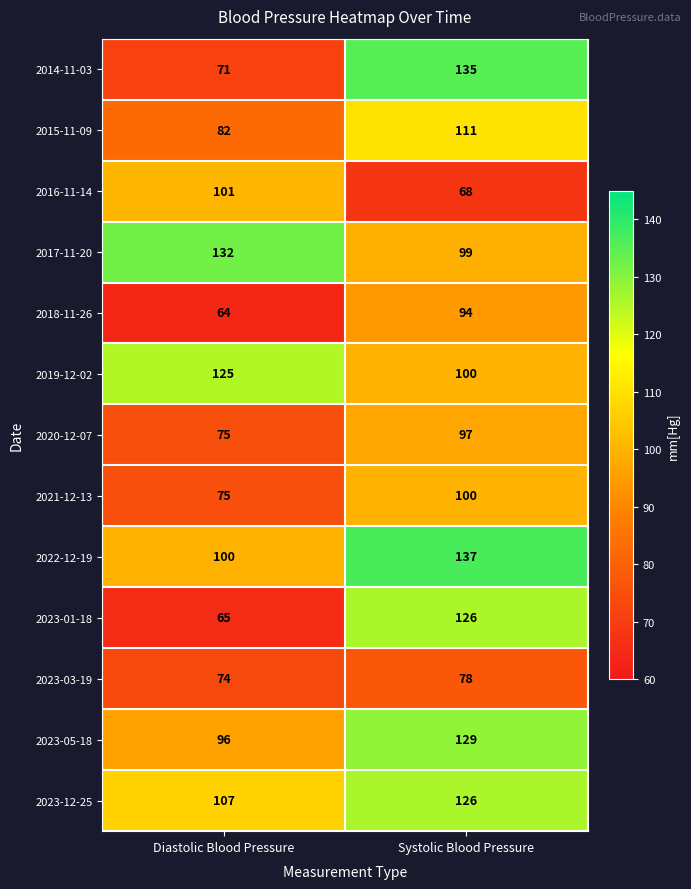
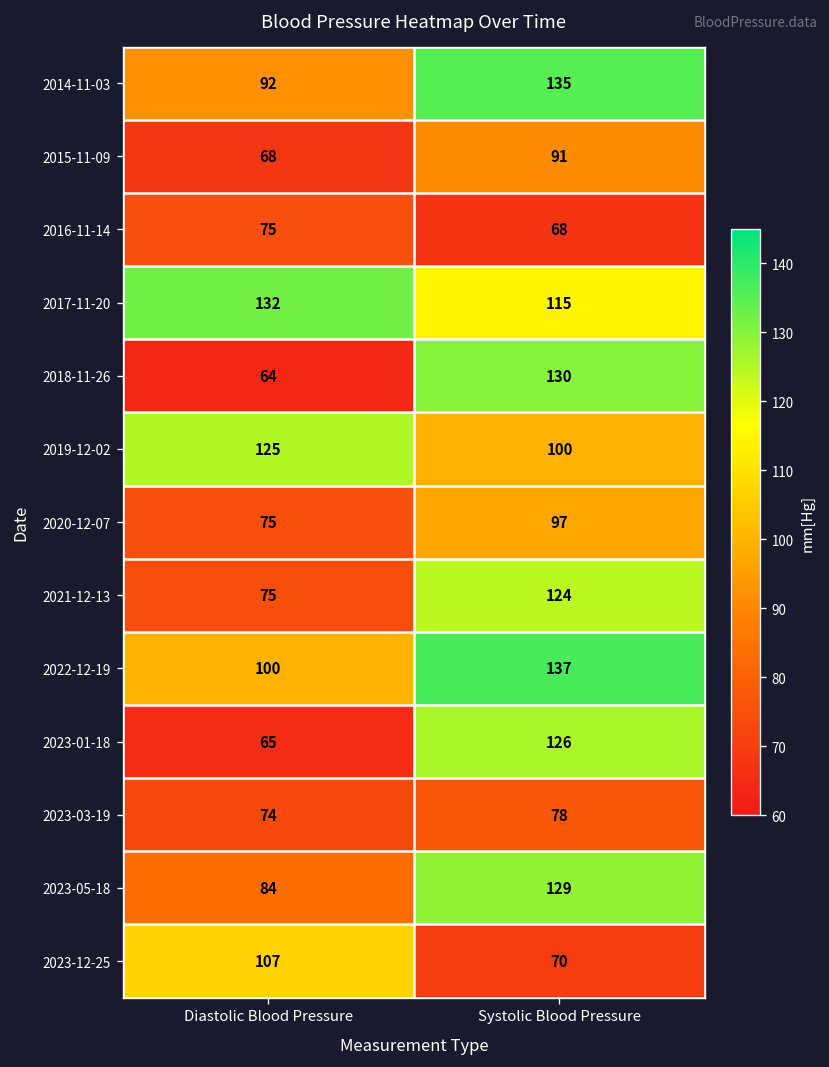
  {
    "2014-11-03": {
-     "Diastolic Blood Pressure": 71,
+     "Diastolic Blood Pressure": 92,
      "Systolic Blood Pressure": 135
    },
    "2015-11-09": {
-     "Diastolic Blood Pressure": 82,
-     "Systolic Blood Pressure": 111
+     "Diastolic Blood Pressure": 68,
+     "Systolic Blood Pressure": 91
    },
    "2016-11-14": {
-     "Diastolic Blood Pressure": 101,
+     "Diastolic Blood Pressure": 75,
      "Systolic Blood Pressure": 68
    },
    "2017-11-20": {
      "Diastolic Blood Pressure": 132,
-     "Systolic Blood Pressure": 99
+     "Systolic Blood Pressure": 115
    },
    "2018-11-26": {
      "Diastolic Blood Pressure": 64,
-     "Systolic Blood Pressure": 94
+     "Systolic Blood Pressure": 130
    },
    "2019-12-02": {
      "Diastolic Blood Pressure": 125,
      "Systolic Blood Pressure": 100
    },
    "2020-12-07": {
      "Diastolic Blood Pressure": 75,
      "Systolic Blood Pressure": 97
    },
    "2021-12-13": {
      "Diastolic Blood Pressure": 75,
-     "Systolic Blood Pressure": 100
+     "Systolic Blood Pressure": 124
    },
    "2022-12-19": {
      "Diastolic Blood Pressure": 100,
      "Systolic Blood Pressure": 137
    },
    "2023-01-18": {
      "Diastolic Blood Pressure": 65,
      "Systolic Blood Pressure": 126
    },
    "2023-03-19": {
      "Diastolic Blood Pressure": 74,
      "Systolic Blood Pressure": 78
    },
    "2023-05-18": {
-     "Diastolic Blood Pressure": 96,
+     "Diastolic Blood Pressure": 84,
      "Systolic Blood Pressure": 129
    },
    "2023-12-25": {
      "Diastolic Blood Pressure": 107,
-     "Systolic Blood Pressure": 126
+     "Systolic Blood Pressure": 70
    }
  }
